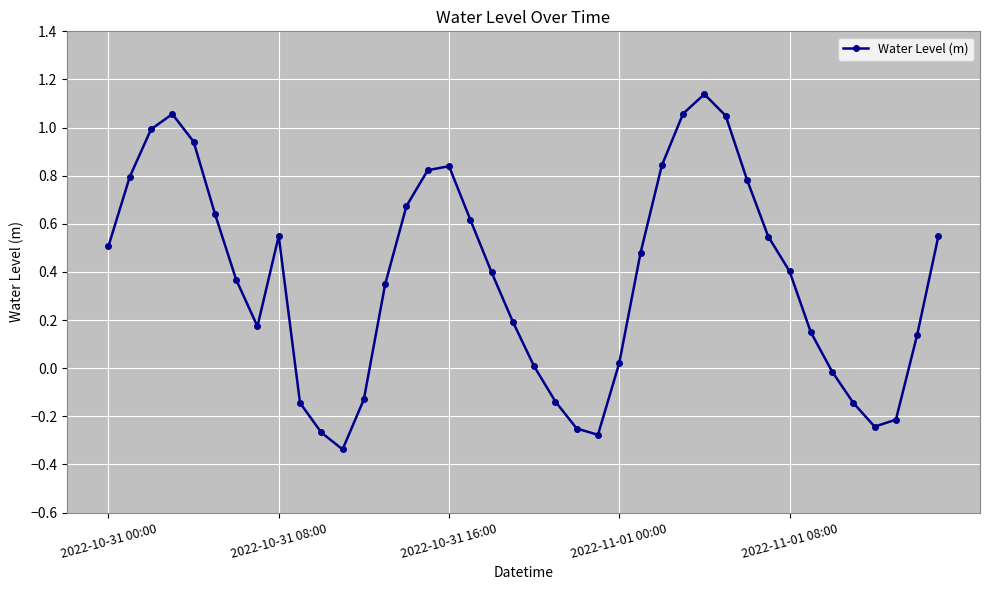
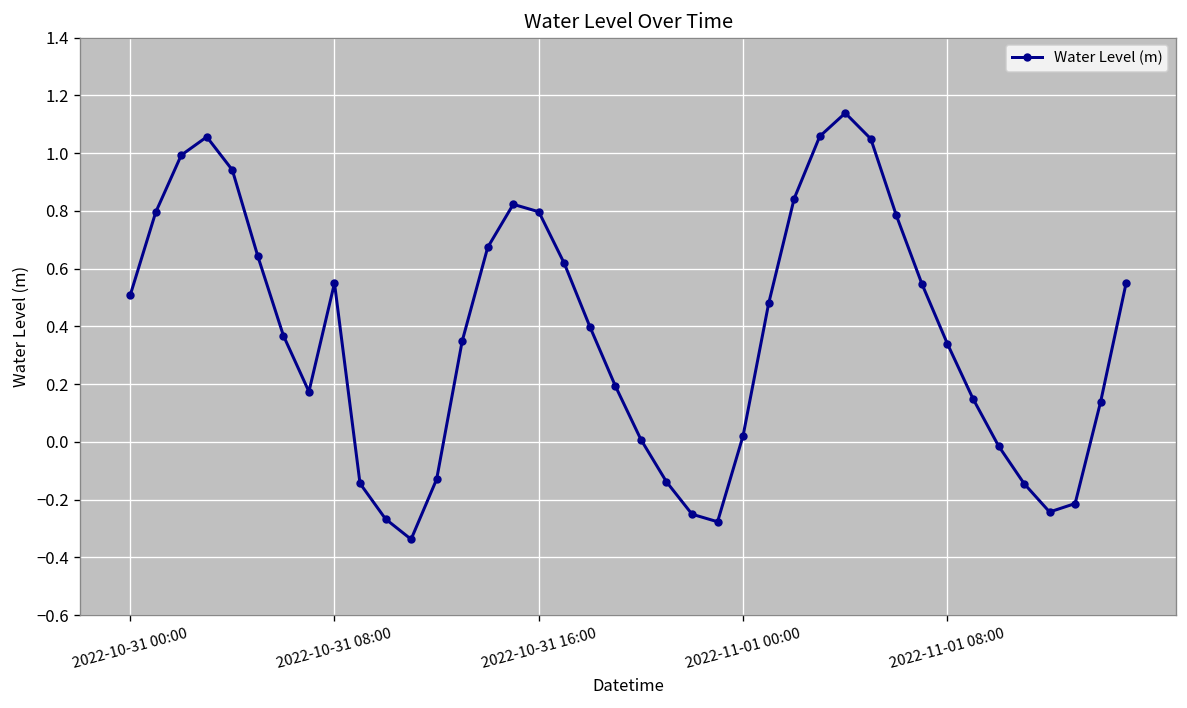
  {
    "2022-10-31 00:00": 0.51,
    "2022-10-31 08:00": 0.55,
-   "2022-10-31 16:00": 0.84,
+   "2022-10-31 16:00": 0.80,
    "2022-11-01 00:00": 0.02,
-   "2022-11-01 08:00": 0.40
+   "2022-11-01 08:00": 0.34
  }
